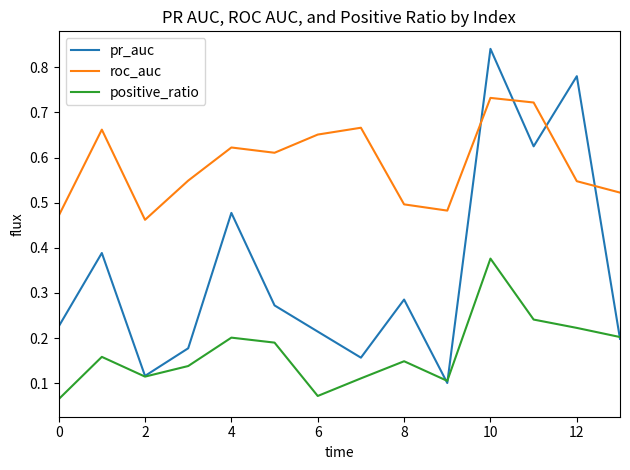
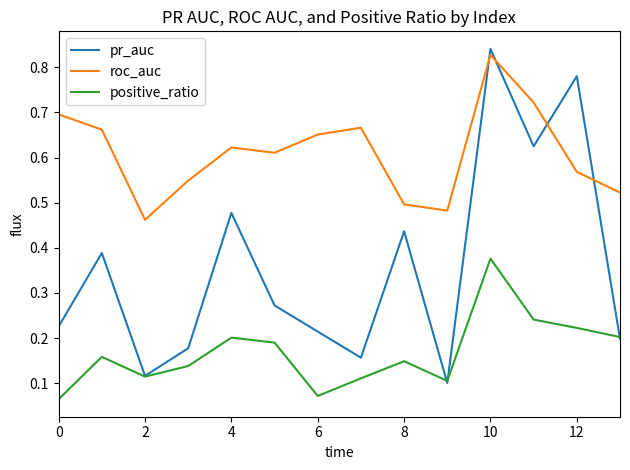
  {
    "pr_auc": {
      "0": 0.23,
      "4": 0.48,
      "6": 0.21,
-     "8": 0.29,
+     "8": 0.44,
      "10": 0.84,
      "12": 0.78
    },
    "roc_auc": {
-     "0": 0.47,
+     "0": 0.70,
      "2": 0.46,
      "4": 0.62,
      "6": 0.65,
      "8": 0.50,
-     "10": 0.73,
-     "12": 0.55
+     "10": 0.83,
+     "12": 0.57
    },
    "positive_ratio": {
      "0": 0.06,
      "4": 0.20,
      "6": 0.07,
      "8": 0.15,
      "10": 0.38,
      "12": 0.22
    }
  }
